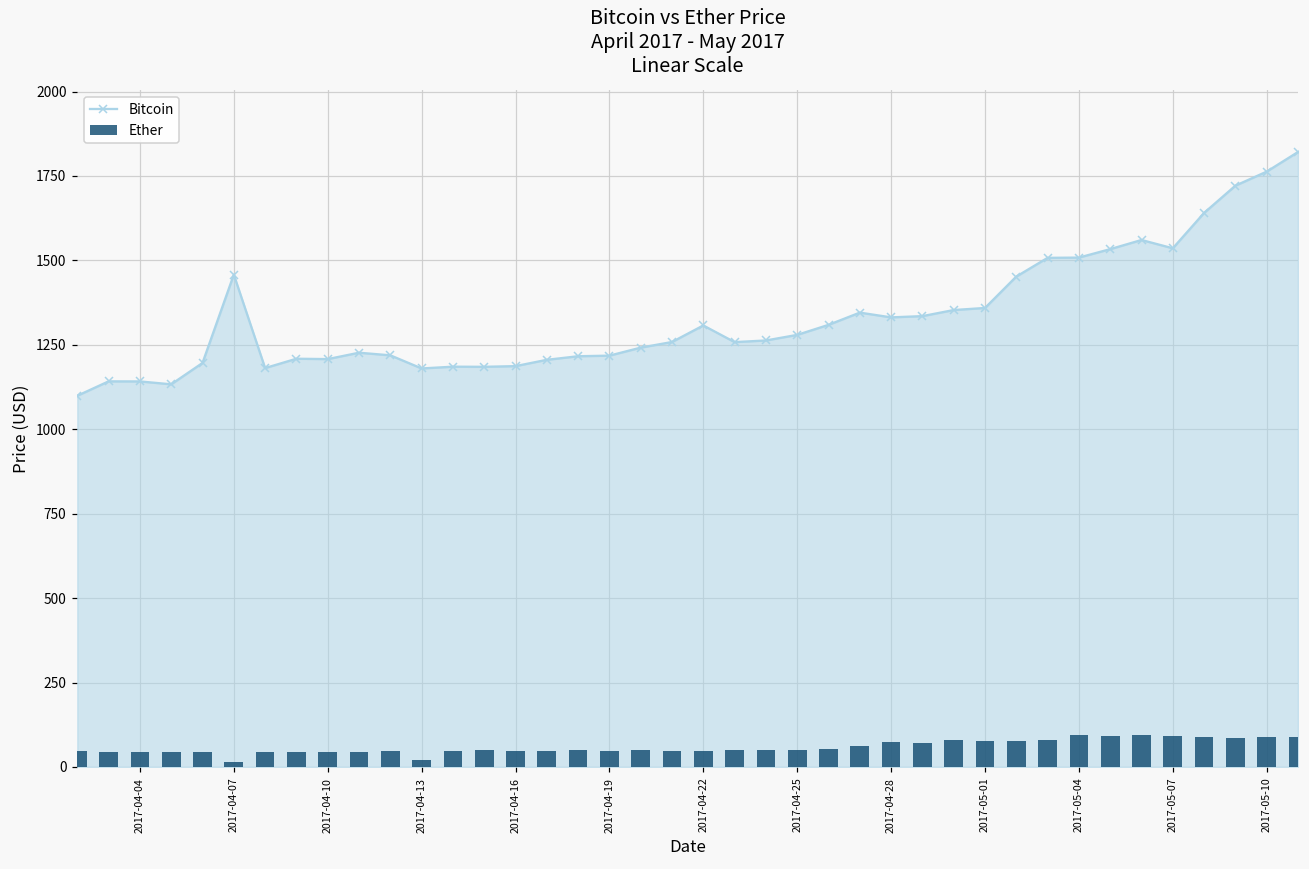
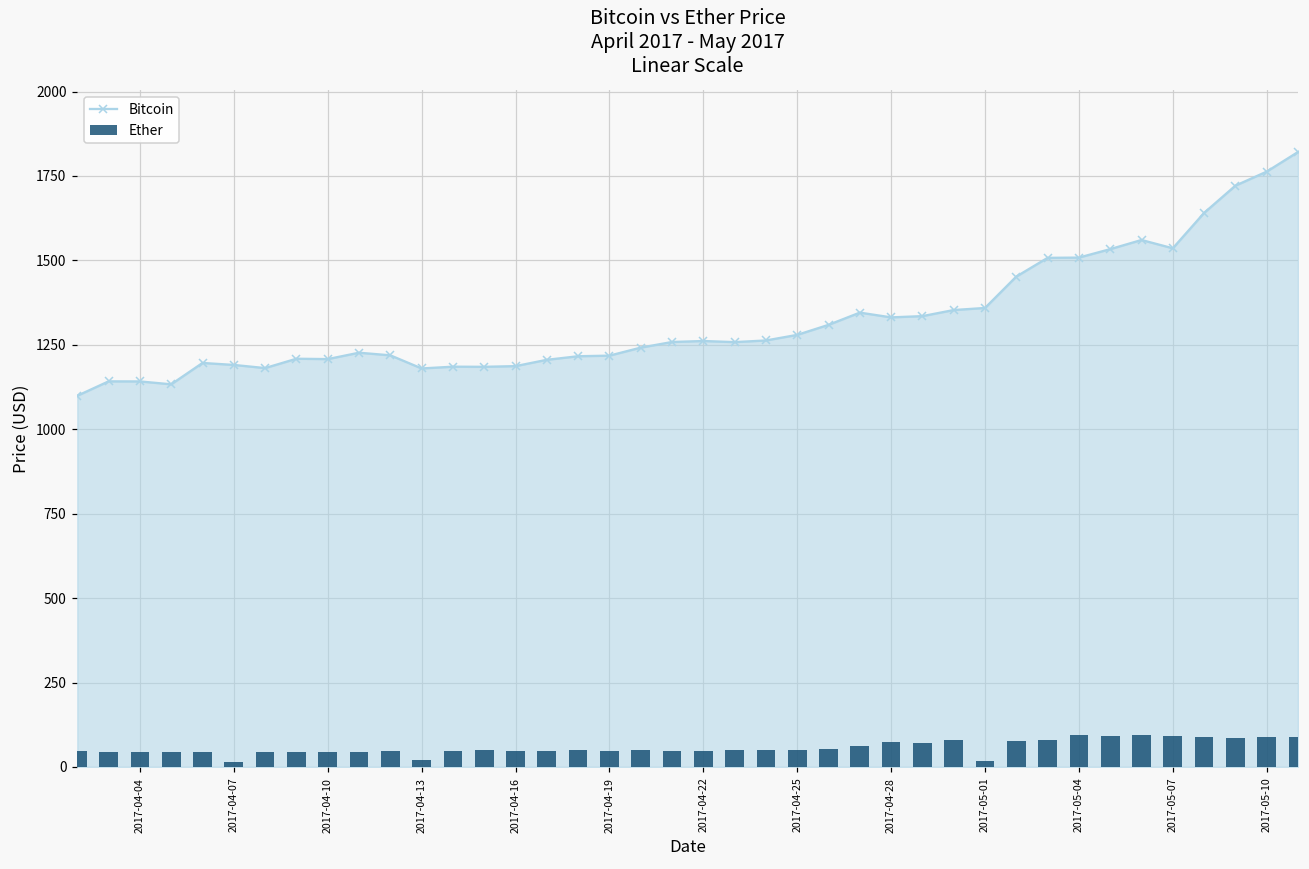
  {
    "Bitcoin": {
      "2017-04-04": 1140,
-     "2017-04-07": 1460,
+     "2017-04-07": 1190,
      "2017-04-10": 1210,
      "2017-04-13": 1180,
      "2017-04-16": 1190,
      "2017-04-19": 1220,
-     "2017-04-22": 1310,
+     "2017-04-22": 1260,
      "2017-04-25": 1280,
      "2017-04-28": 1330,
      "2017-05-01": 1360,
      "2017-05-04": 1510,
      "2017-05-07": 1540,
      "2017-05-10": 1760
    },
    "Ether": {
      "2017-04-04": 40,
      "2017-04-07": 10,
      "2017-04-10": 40,
      "2017-04-13": 20,
      "2017-04-16": 50,
      "2017-04-19": 50,
      "2017-04-22": 50,
      "2017-04-25": 50,
      "2017-04-28": 70,
-     "2017-05-01": 80,
+     "2017-05-01": 20,
      "2017-05-04": 90,
      "2017-05-07": 90,
      "2017-05-10": 90
    }
  }
